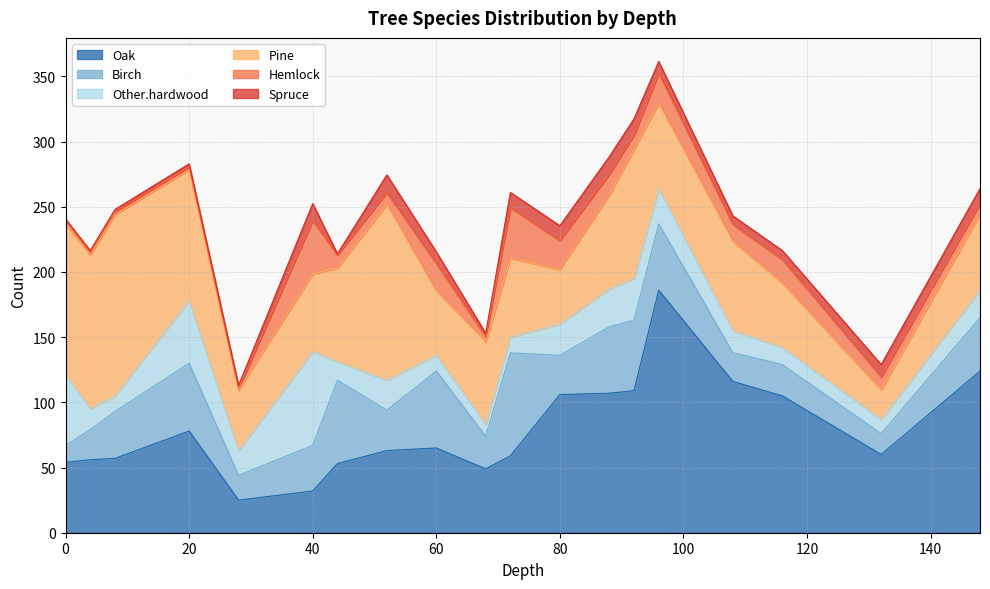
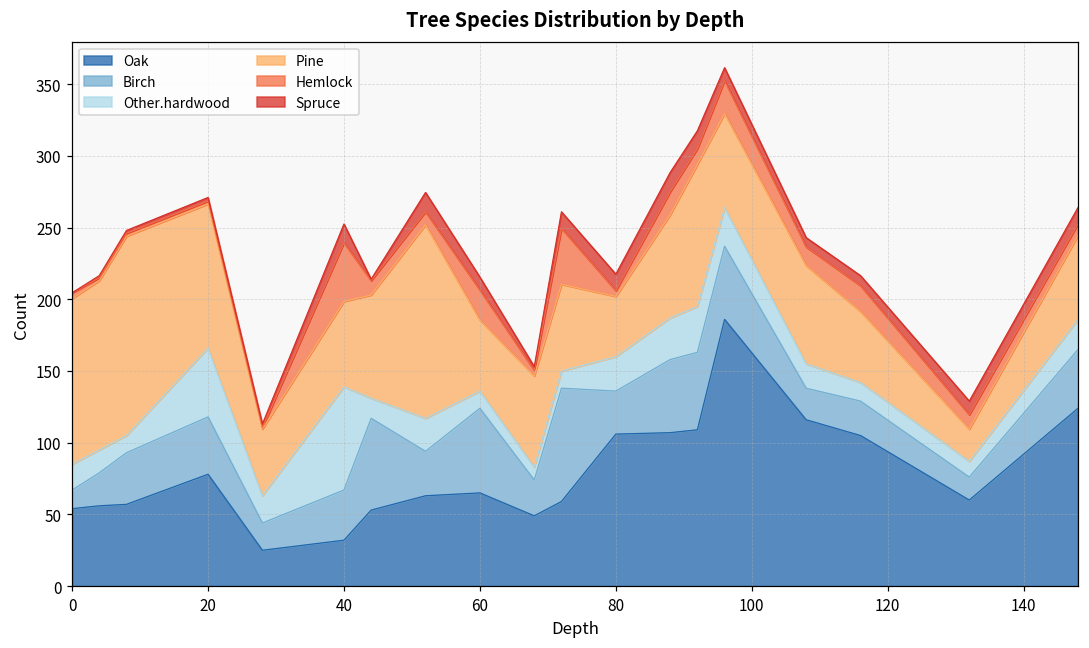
  {
    "Oak": {
      "0": 54,
      "20": 78,
      "40": 32,
      "60": 65,
      "80": 106
    },
    "Birch": {
      "0": 13,
-     "20": 52,
+     "20": 40,
      "40": 35,
      "60": 59,
      "80": 30
    },
    "Other.hardwood": {
-     "0": 54,
+     "0": 18,
      "20": 48,
      "40": 72,
      "60": 12,
      "80": 24
    },
    "Pine": {
      "0": 116,
      "20": 101,
      "40": 60,
      "60": 50,
      "80": 42
    },
    "Hemlock": {
      "20": 2,
      "40": 41,
      "60": 21,
-     "80": 22
+     "80": 4
    },
    "Spruce": {
      "20": 3,
      "40": 13,
      "60": 9,
      "80": 12
    }
  }
